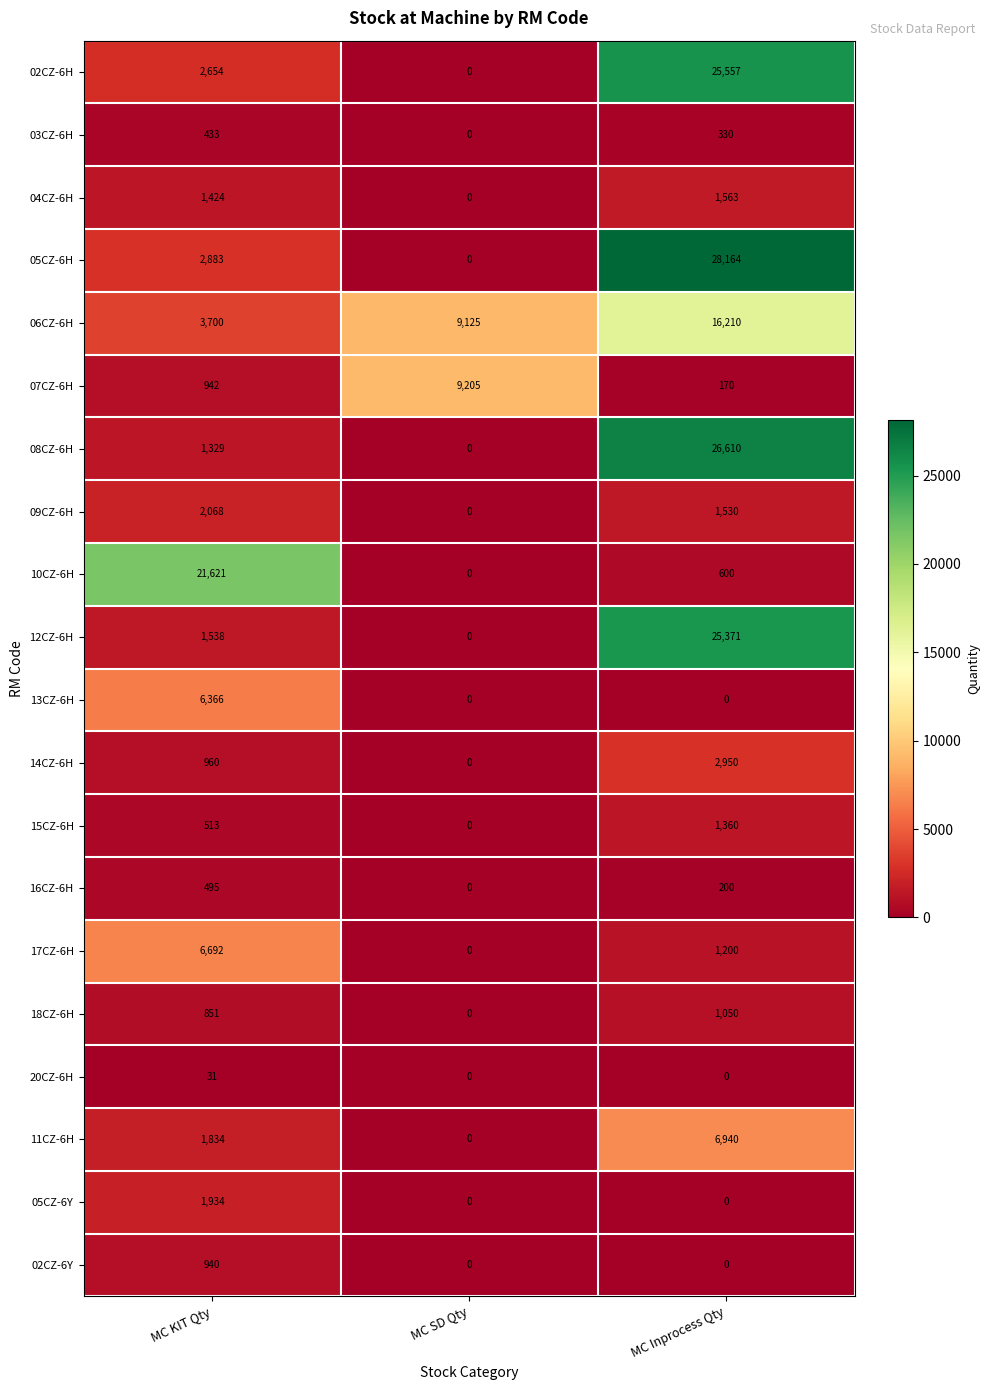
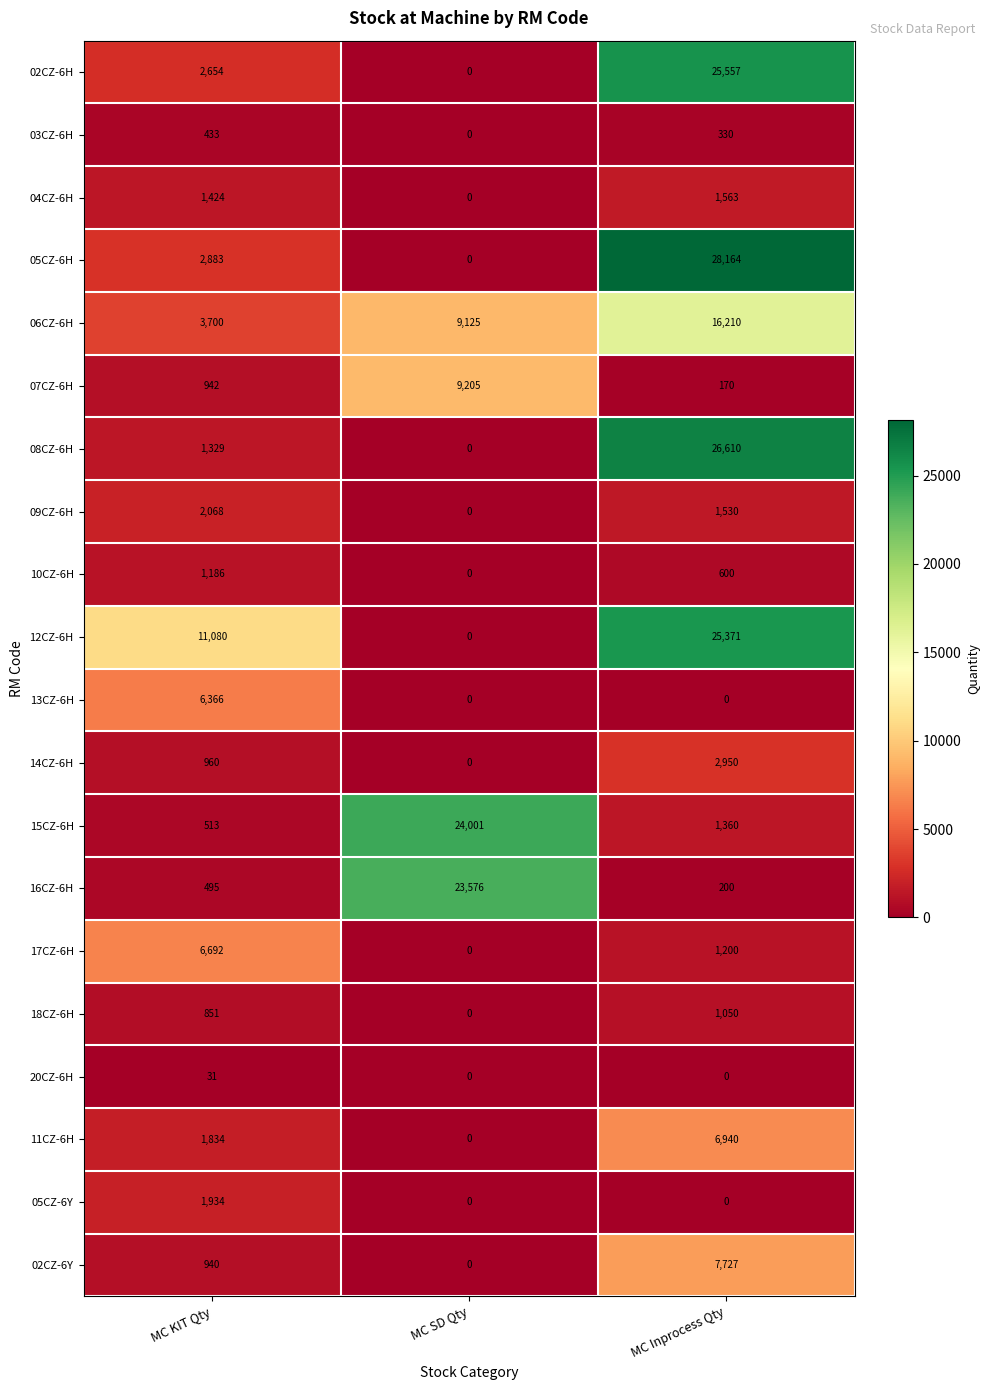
  {
    "02CZ-6H": {
      "MC KIT Qty": "2,654",
      "MC SD Qty": "0",
      "MC Inprocess Qty": "25,557"
    },
    "03CZ-6H": {
      "MC KIT Qty": "433",
      "MC SD Qty": "0",
      "MC Inprocess Qty": "330"
    },
    "04CZ-6H": {
      "MC KIT Qty": "1,424",
      "MC SD Qty": "0",
      "MC Inprocess Qty": "1,563"
    },
    "05CZ-6H": {
      "MC KIT Qty": "2,883",
      "MC SD Qty": "0",
      "MC Inprocess Qty": "28,164"
    },
    "06CZ-6H": {
      "MC KIT Qty": "3,700",
      "MC SD Qty": "9,125",
      "MC Inprocess Qty": "16,210"
    },
    "07CZ-6H": {
      "MC KIT Qty": "942",
      "MC SD Qty": "9,205",
      "MC Inprocess Qty": "170"
    },
    "08CZ-6H": {
      "MC KIT Qty": "1,329",
      "MC SD Qty": "0",
      "MC Inprocess Qty": "26,610"
    },
    "09CZ-6H": {
      "MC KIT Qty": "2,068",
      "MC SD Qty": "0",
      "MC Inprocess Qty": "1,530"
    },
    "10CZ-6H": {
-     "MC KIT Qty": "21,621",
+     "MC KIT Qty": "1,186",
      "MC SD Qty": "0",
      "MC Inprocess Qty": "600"
    },
    "12CZ-6H": {
-     "MC KIT Qty": "1,538",
+     "MC KIT Qty": "11,080",
      "MC SD Qty": "0",
      "MC Inprocess Qty": "25,371"
    },
    "13CZ-6H": {
      "MC KIT Qty": "6,366",
      "MC SD Qty": "0",
      "MC Inprocess Qty": "0"
    },
    "14CZ-6H": {
      "MC KIT Qty": "960",
      "MC SD Qty": "0",
      "MC Inprocess Qty": "2,950"
    },
    "15CZ-6H": {
      "MC KIT Qty": "513",
-     "MC SD Qty": "0",
+     "MC SD Qty": "24,001",
      "MC Inprocess Qty": "1,360"
    },
    "16CZ-6H": {
      "MC KIT Qty": "495",
-     "MC SD Qty": "0",
+     "MC SD Qty": "23,576",
      "MC Inprocess Qty": "200"
    },
    "17CZ-6H": {
      "MC KIT Qty": "6,692",
      "MC SD Qty": "0",
      "MC Inprocess Qty": "1,200"
    },
    "18CZ-6H": {
      "MC KIT Qty": "851",
      "MC SD Qty": "0",
      "MC Inprocess Qty": "1,050"
    },
    "20CZ-6H": {
      "MC KIT Qty": "31",
      "MC SD Qty": "0",
      "MC Inprocess Qty": "0"
    },
    "11CZ-6H": {
      "MC KIT Qty": "1,834",
      "MC SD Qty": "0",
      "MC Inprocess Qty": "6,940"
    },
    "05CZ-6Y": {
      "MC KIT Qty": "1,934",
      "MC SD Qty": "0",
      "MC Inprocess Qty": "0"
    },
    "02CZ-6Y": {
      "MC KIT Qty": "940",
      "MC SD Qty": "0",
-     "MC Inprocess Qty": "0"
+     "MC Inprocess Qty": "7,727"
    }
  }
